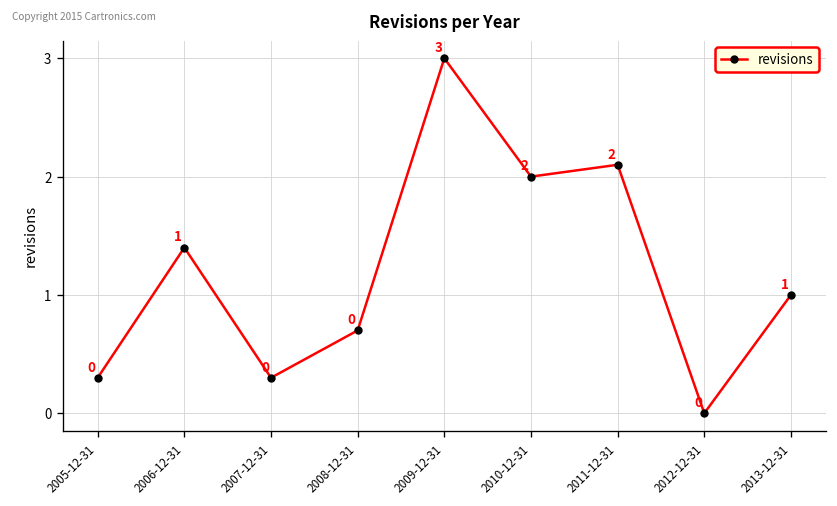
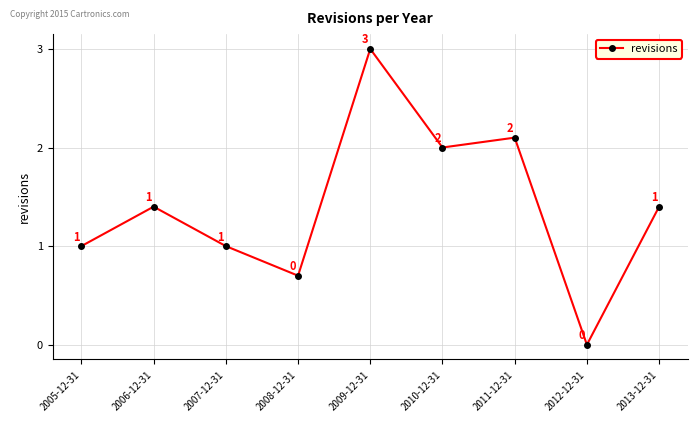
  {
-   "2005-12-31": 0,
+   "2005-12-31": 1,
    "2006-12-31": 1,
-   "2007-12-31": 0,
+   "2007-12-31": 1,
    "2009-12-31": 3,
    "2010-12-31": 2,
    "2011-12-31": 2,
    "2012-12-31": 0,
-   "2013-12-31": 1.0
+   "2013-12-31": 1.4
  }
